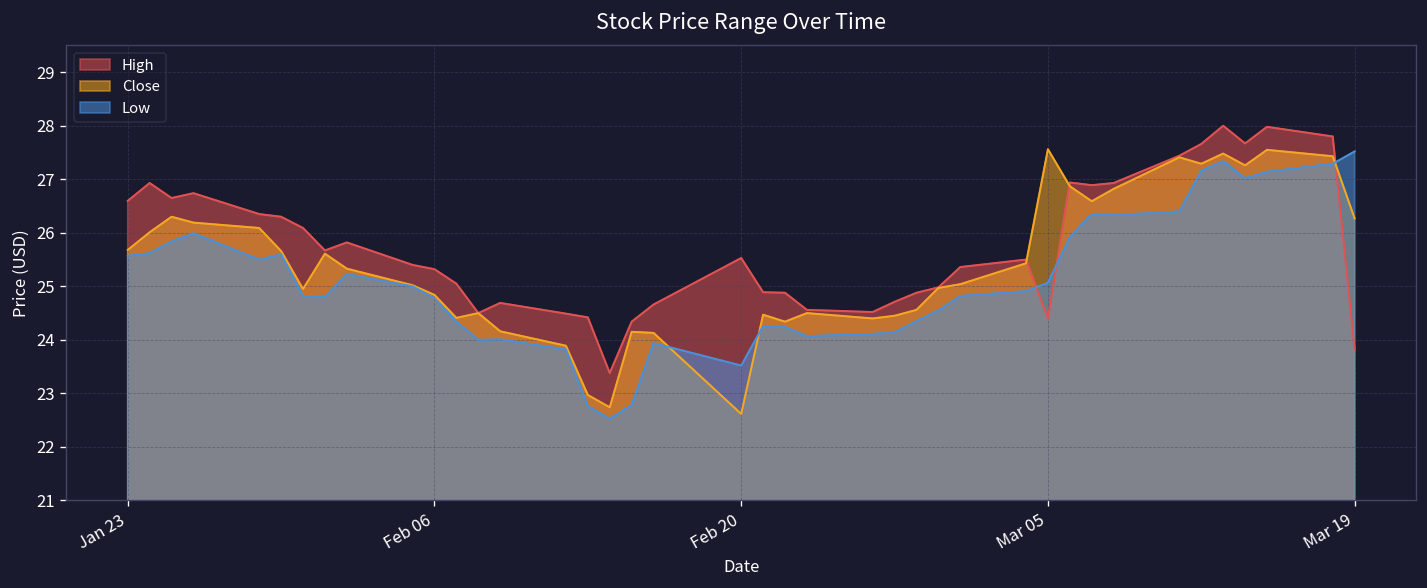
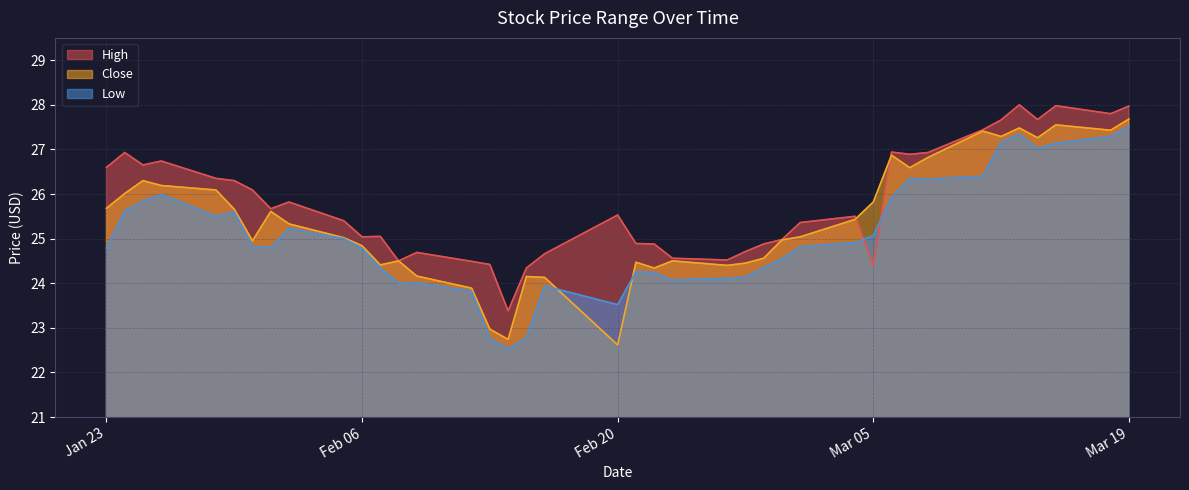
  {
    "High": {
      "Jan 23": 26.6,
-     "Feb 06": 25.3,
+     "Feb 06": 25.0,
      "Feb 20": 25.5,
      "Mar 05": 24.4,
-     "Mar 19": 23.8
+     "Mar 19": 28.0
    },
    "Close": {
      "Jan 23": 25.7,
      "Feb 06": 24.8,
      "Feb 20": 22.6,
-     "Mar 05": 27.6,
-     "Mar 19": 26.3
+     "Mar 05": 25.8,
+     "Mar 19": 27.7
    },
    "Low": {
-     "Jan 23": 25.6,
+     "Jan 23": 24.8,
      "Feb 06": 24.8,
      "Feb 20": 23.5,
      "Mar 05": 25.1,
      "Mar 19": 27.5
    }
  }
